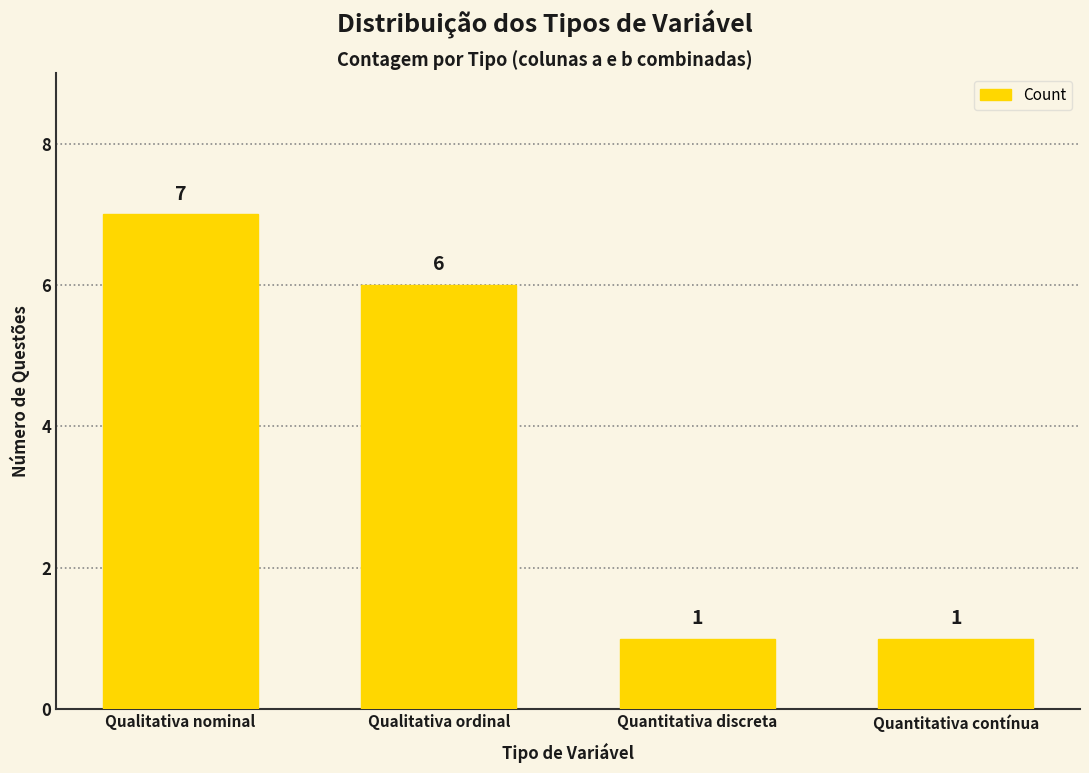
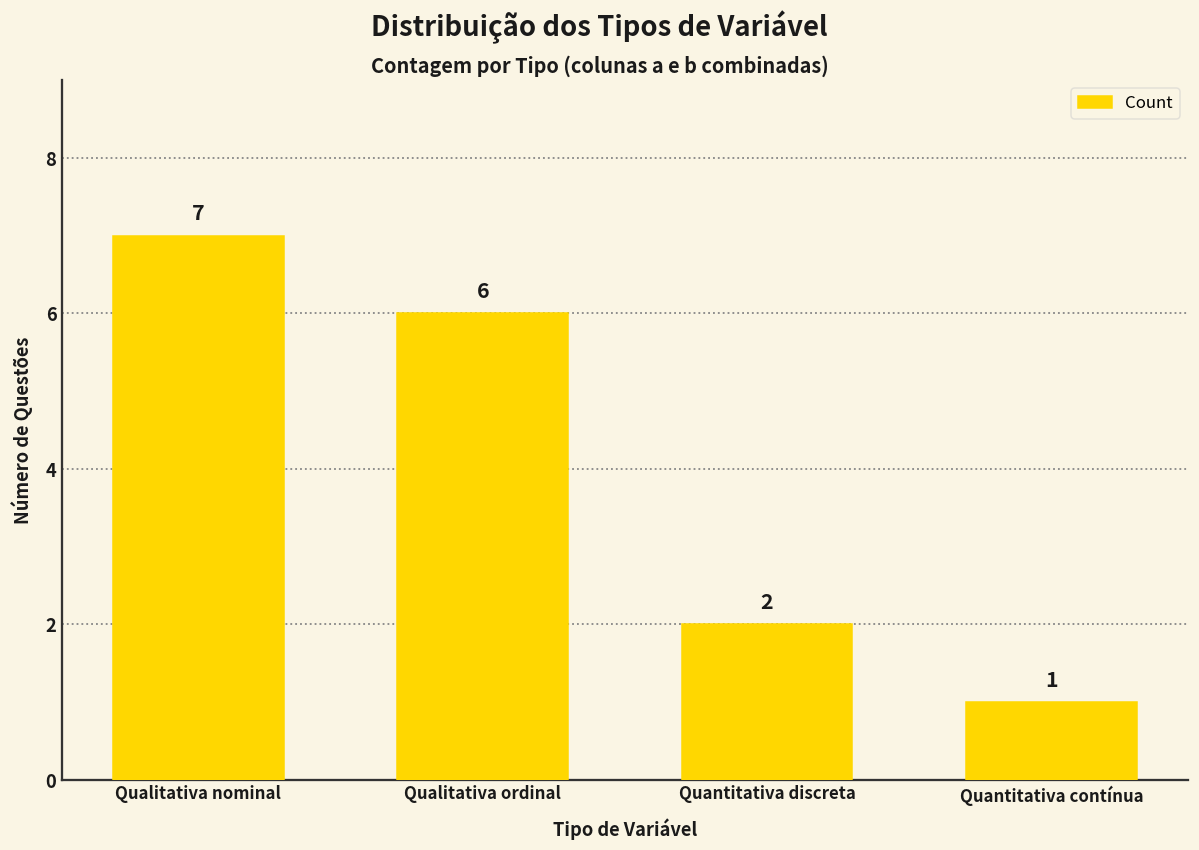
  {
    "Qualitativa nominal": 7,
    "Qualitativa ordinal": 6,
-   "Quantitativa discreta": 1,
+   "Quantitativa discreta": 2,
    "Quantitativa contínua": 1
  }
